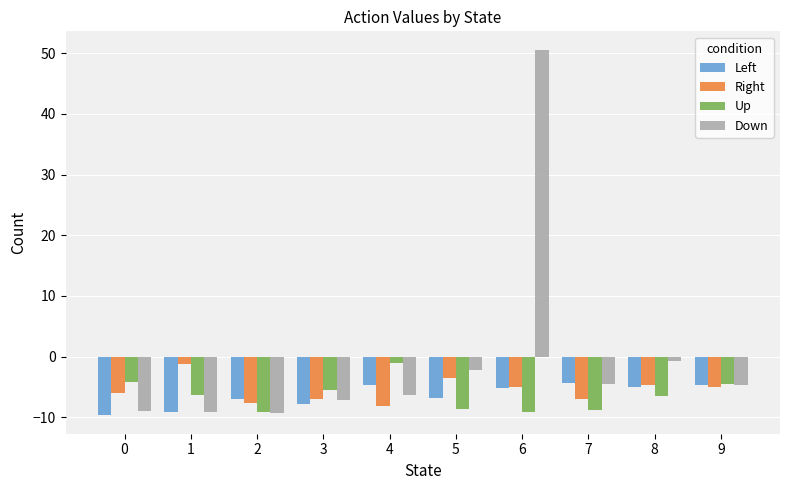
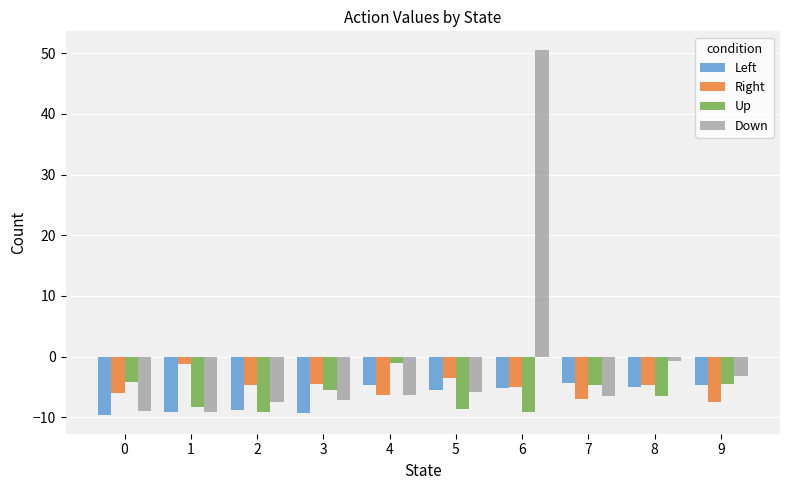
  {
    "Left": {
      "0": -10,
      "1": -9,
-     "2": -7,
-     "3": -8,
+     "2": -9,
+     "3": -9,
      "4": -5,
-     "5": -7,
+     "5": -6,
      "6": -5,
      "7": -4,
      "8": -5,
      "9": -5
    },
    "Right": {
      "0": -6,
      "1": -1,
-     "2": -8,
-     "3": -7,
-     "4": -8,
+     "2": -5,
+     "3": -4,
+     "4": -6,
      "5": -4,
      "6": -5,
      "7": -7,
      "8": -5,
-     "9": -5
+     "9": -7
    },
    "Up": {
      "0": -4,
-     "1": -6,
+     "1": -8,
      "2": -9,
      "3": -5,
      "4": -1,
      "5": -9,
      "6": -9,
-     "7": -9,
+     "7": -5,
      "8": -7,
      "9": -5
    },
    "Down": {
      "0": -9,
      "1": -9,
-     "2": -9,
+     "2": -8,
      "3": -7,
      "4": -6,
-     "5": -2,
+     "5": -6,
      "6": 51,
-     "7": -5,
+     "7": -7,
      "8": -1,
-     "9": -5
+     "9": -3
    }
  }
